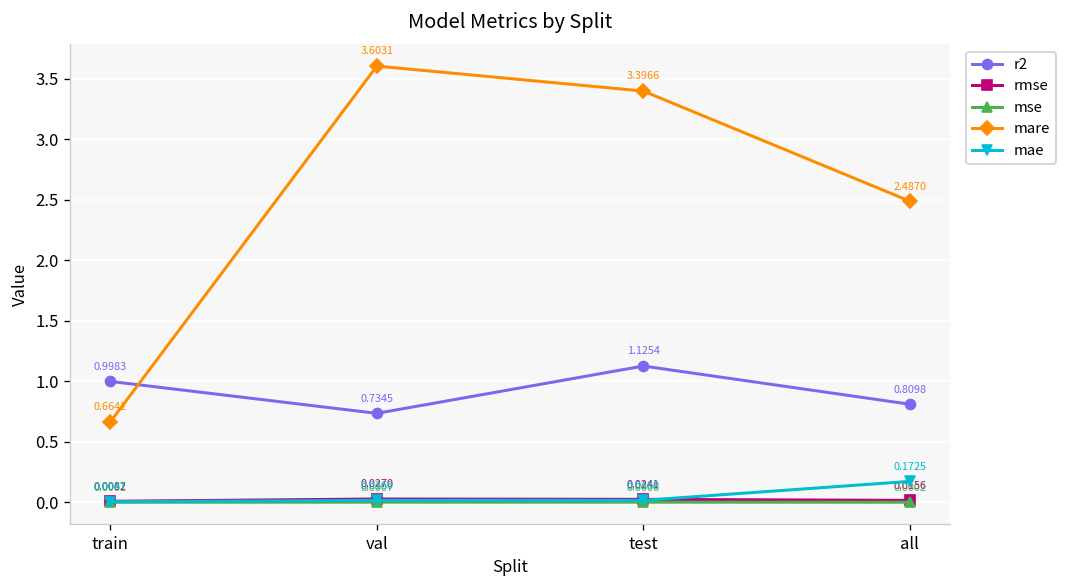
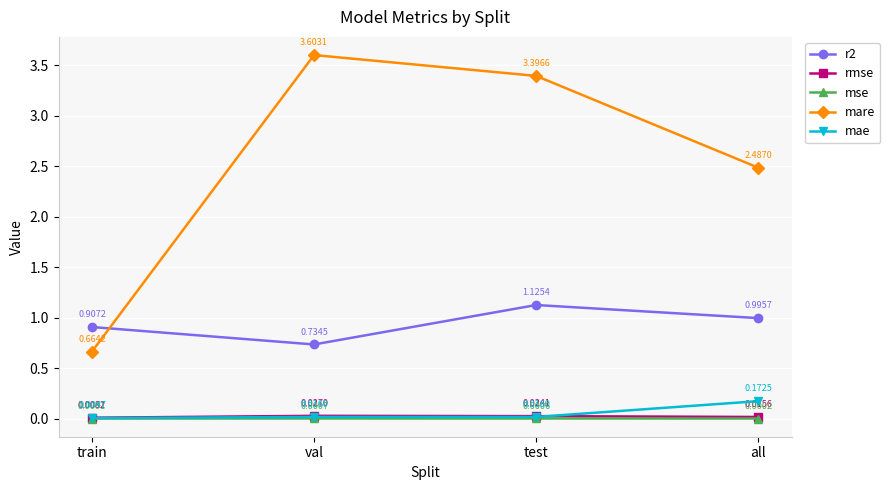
  {
    "r2": {
-     "train": 0.9983,
+     "train": 0.9072,
      "val": 0.7345,
      "test": 1.1254,
-     "all": 0.8098
+     "all": 0.9957
    },
    "mare": {
      "train": 0.6642,
      "val": 3.6031,
      "test": 3.3966,
      "all": 2.4870
    },
    "mae": {
      "all": 0.1725
    }
  }
